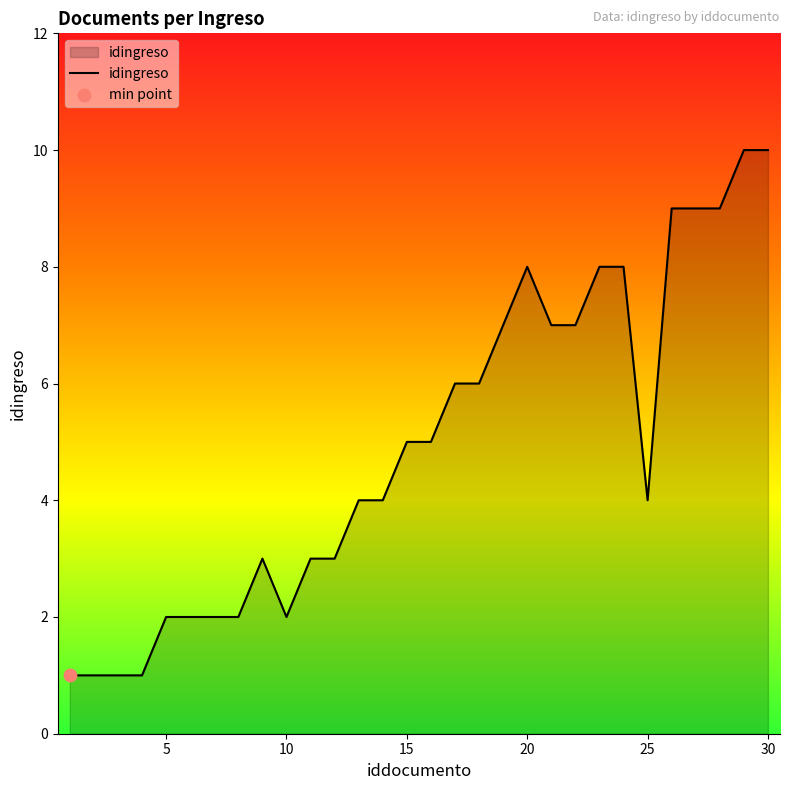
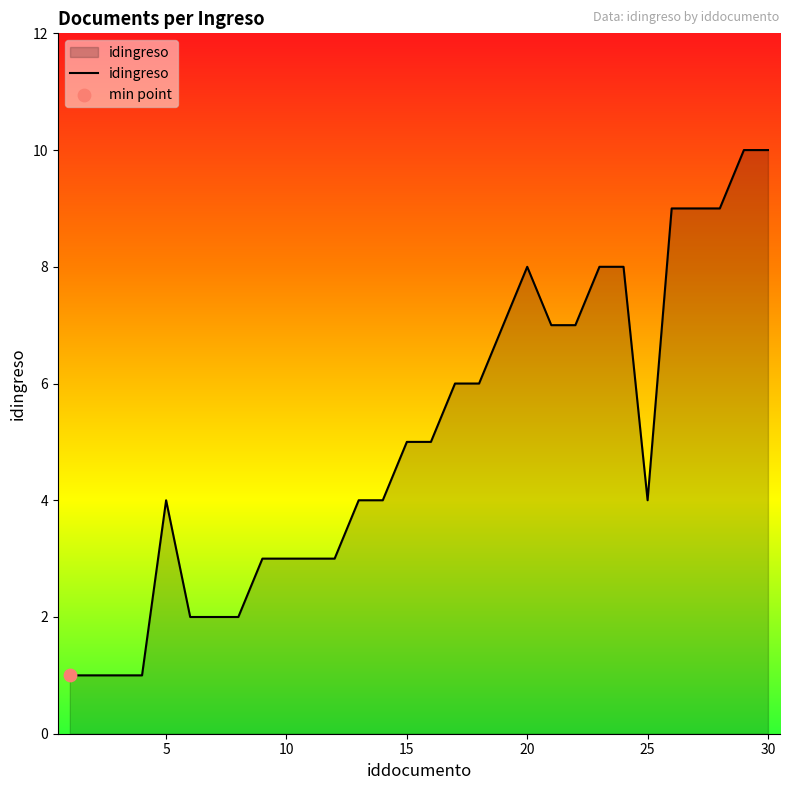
  {
    "idingreso": {
-     "5": 2,
-     "10": 2,
+     "5": 4,
+     "10": 3,
      "15": 5,
      "20": 8,
      "25": 4,
      "30": 10
    }
  }
